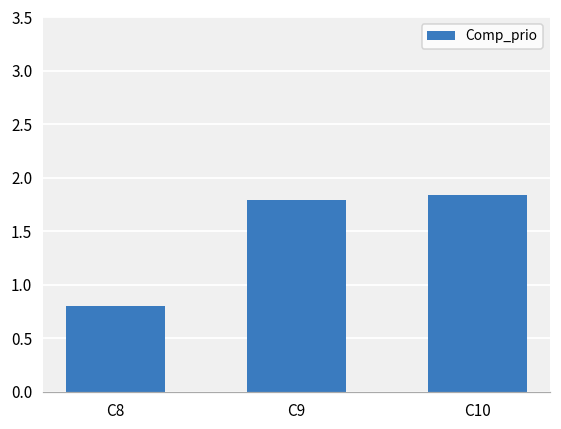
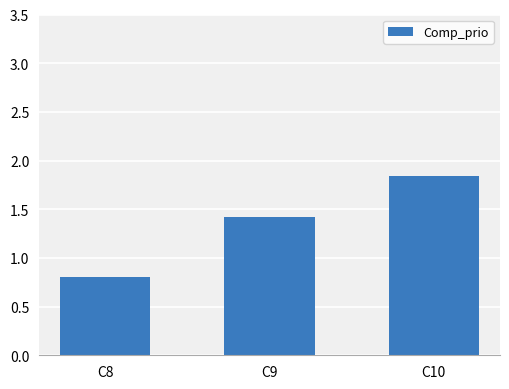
  {
    "C8": 0.8,
-   "C9": 1.8,
+   "C9": 1.4,
    "C10": 1.8
  }
